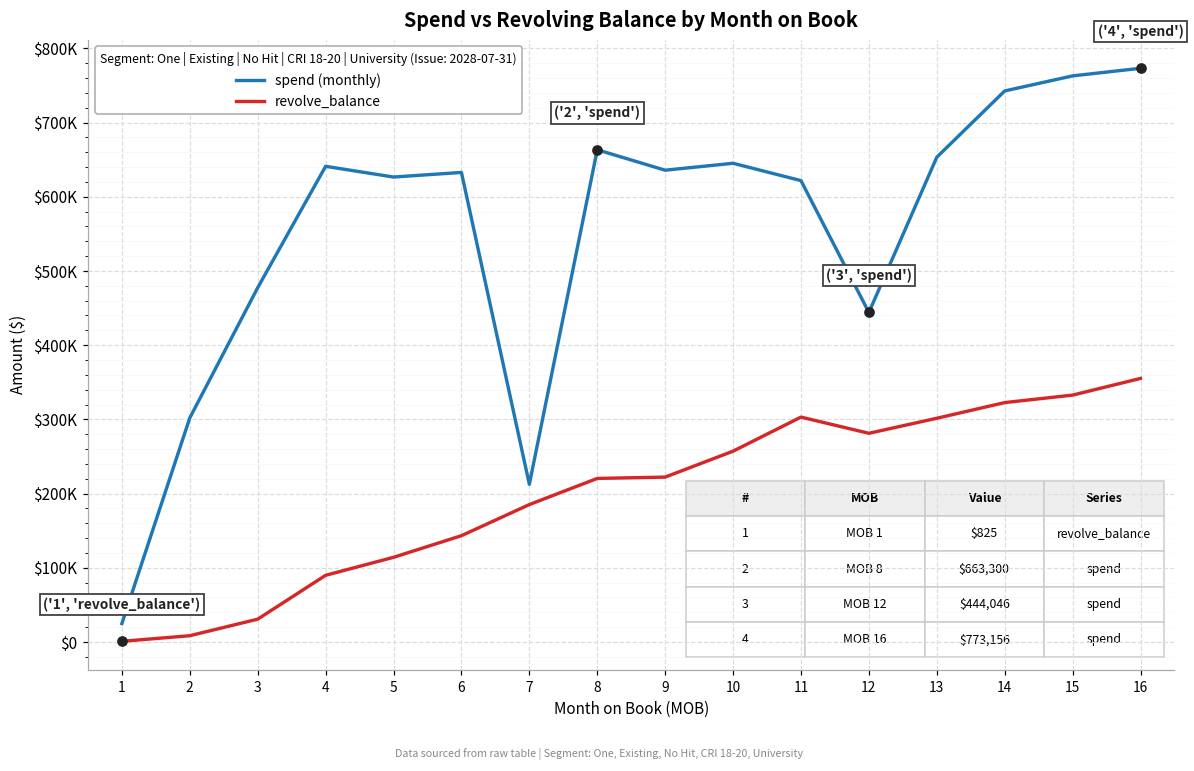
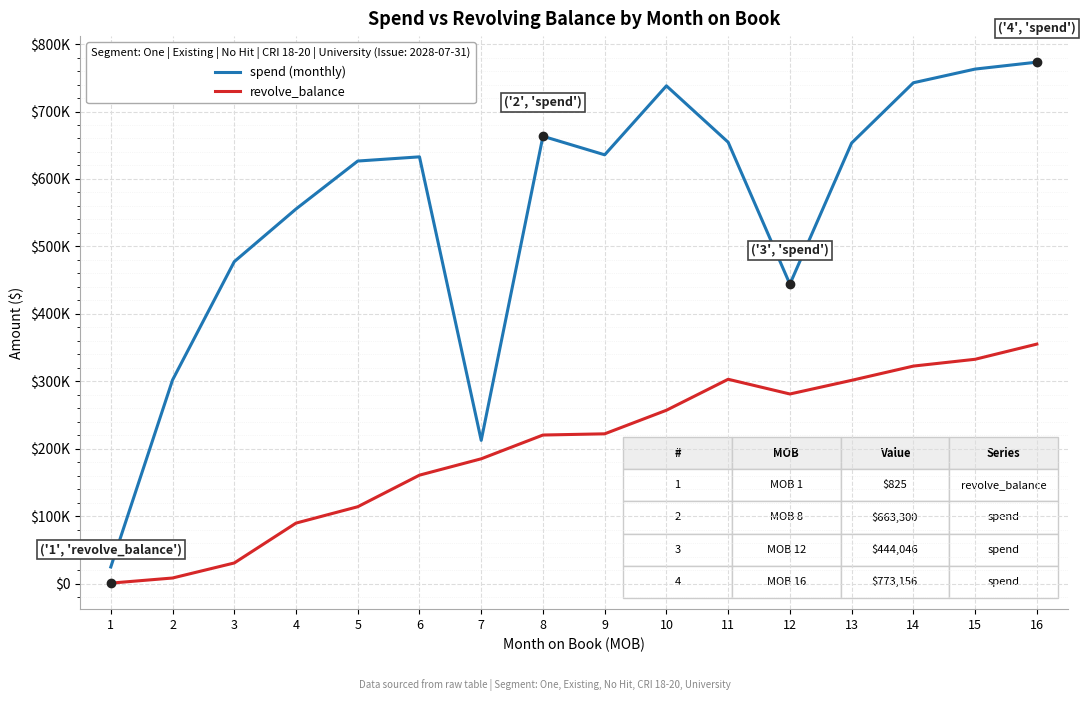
  {
    "spend (monthly)": {
      "2": "$300000",
      "3": "$480000",
-     "4": "$640000",
+     "4": "$560000",
      "5": "$630000",
      "6": "$630000",
      "7": "$210000",
      "9": "$640000",
-     "10": "$650000",
-     "11": "$620000",
+     "10": "$740000",
+     "11": "$650000",
      "13": "$650000",
      "14": "$740000",
      "15": "$760000"
    },
    "revolve_balance": {
      "2": "$10000",
      "3": "$30000",
      "4": "$90000",
      "5": "$110000",
-     "6": "$140000",
+     "6": "$160000",
      "7": "$190000",
      "8": "$220000",
      "9": "$220000",
      "10": "$260000",
      "11": "$300000",
      "12": "$280000",
      "13": "$300000",
      "14": "$320000",
      "15": "$330000",
      "16": "$360000"
    }
  }
